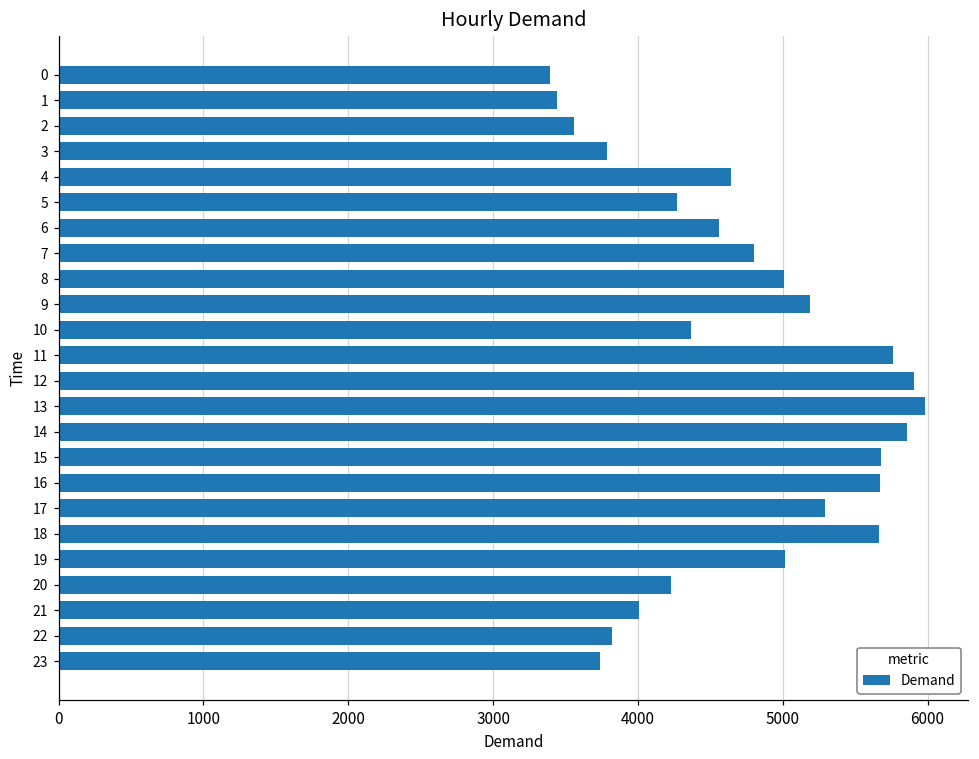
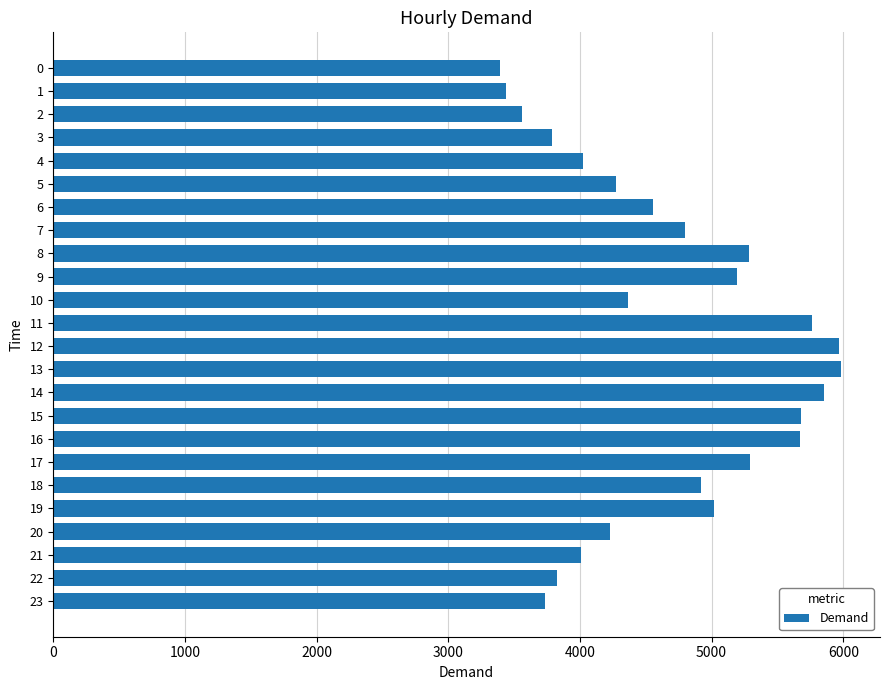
  {
    "0": 3390,
    "1": 3440,
    "2": 3560,
    "3": 3790,
-   "4": 4640,
+   "4": 4020,
    "5": 4270,
    "6": 4560,
    "7": 4800,
-   "8": 5010,
+   "8": 5280,
    "9": 5190,
    "10": 4370,
    "11": 5760,
-   "12": 5910,
+   "12": 5970,
    "13": 5980,
    "14": 5860,
    "15": 5680,
    "16": 5670,
    "17": 5290,
-   "18": 5660,
+   "18": 4920,
    "19": 5020,
    "20": 4230,
    "21": 4010,
    "22": 3820,
    "23": 3740
  }
